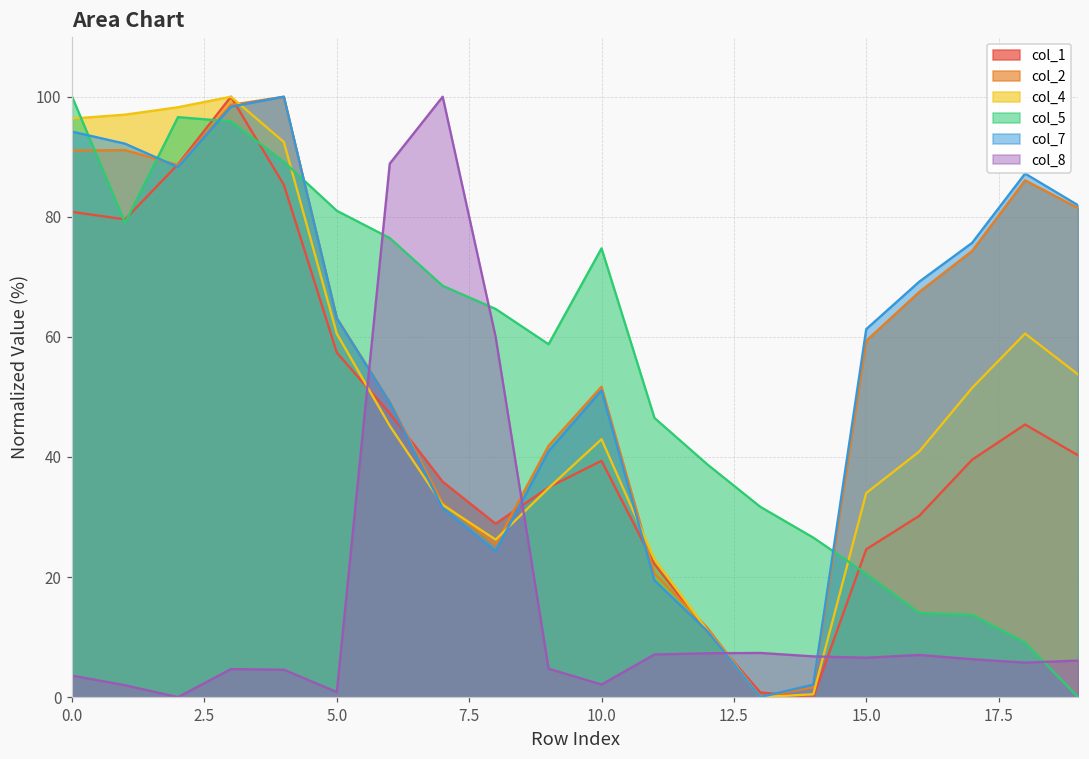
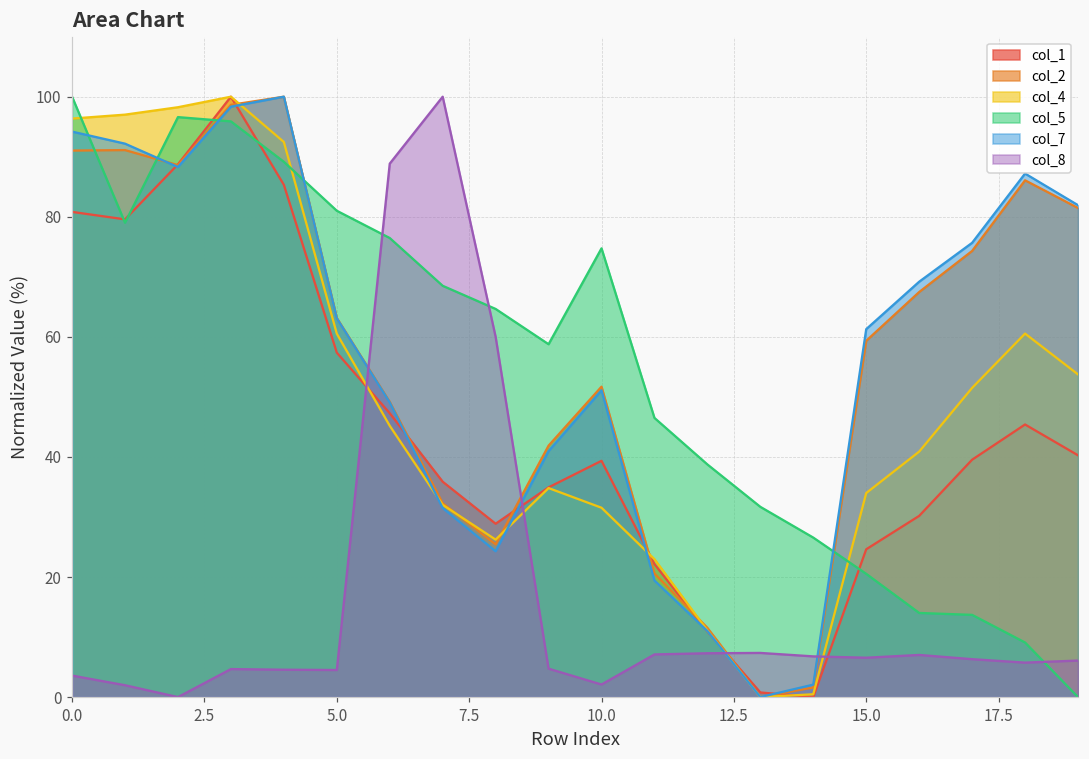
  {
    "col_4": {
      "0.0": 96,
      "5.0": 61,
-     "10.0": 43,
+     "10.0": 32,
      "15.0": 34
    },
    "col_5": {
      "0.0": 100,
      "5.0": 81,
      "10.0": 75,
      "15.0": 21
    },
    "col_7": {
      "0.0": 94,
      "10.0": 51,
      "15.0": 61
    },
    "col_8": {
      "0.0": 4,
-     "5.0": 1,
+     "5.0": 5,
      "10.0": 2,
      "15.0": 7
    }
  }
